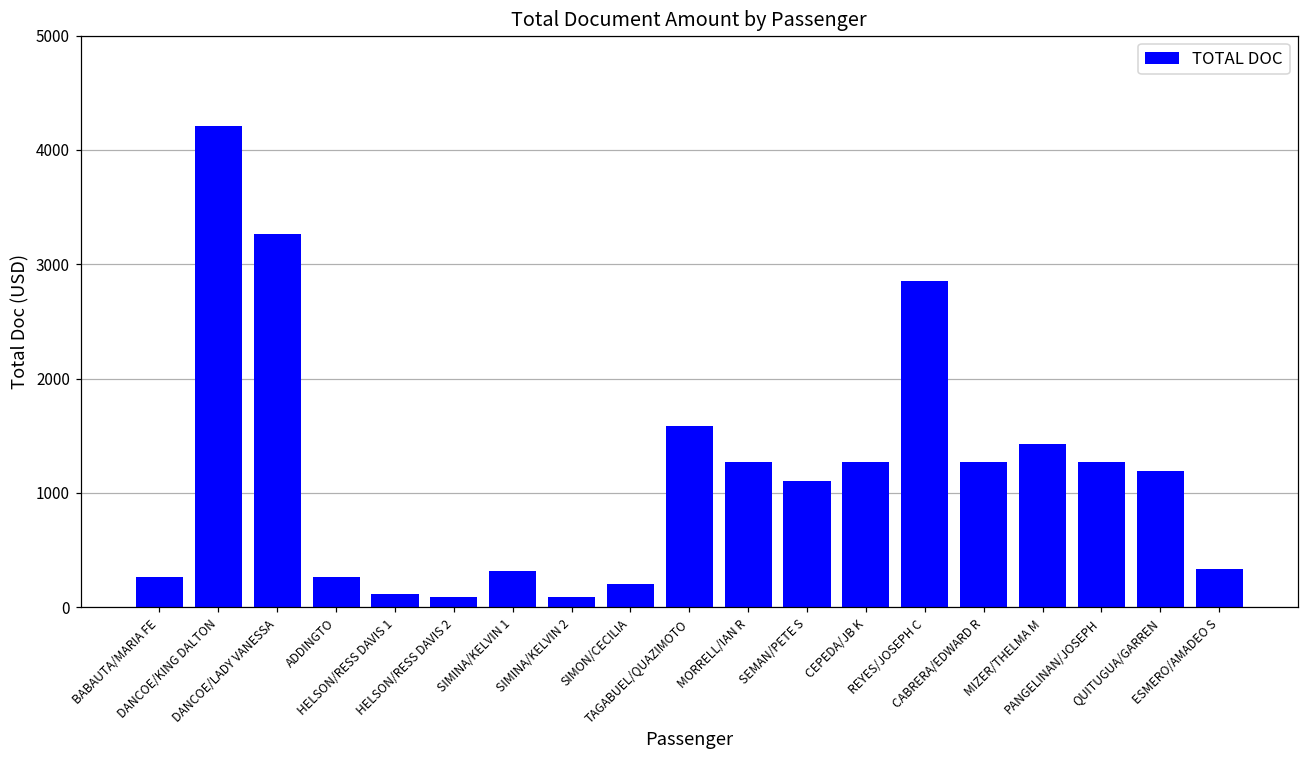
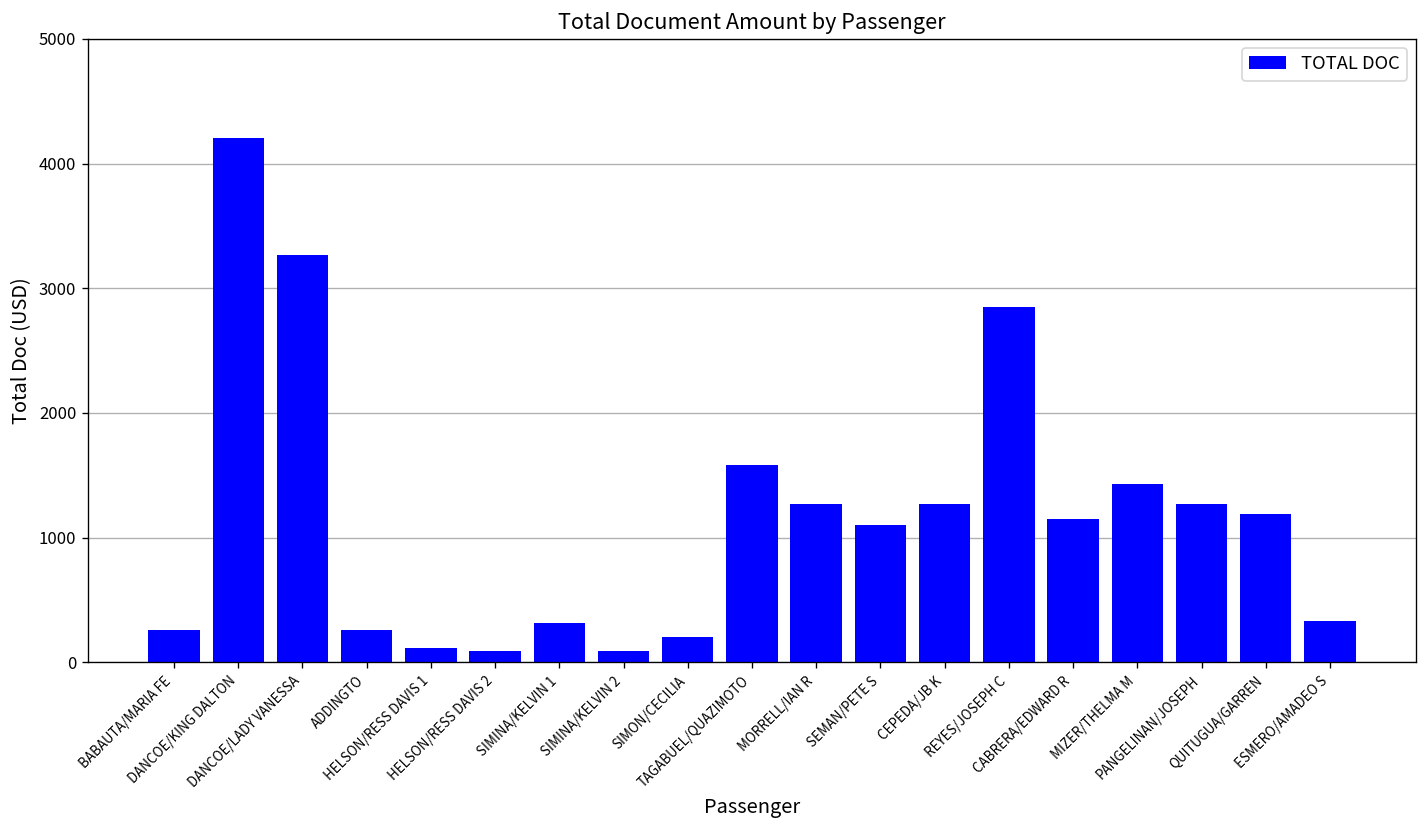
  {
    "BABAUTA/MARIA FE": 260,
    "DANCOE/KING DALTON": 4210,
    "DANCOE/LADY VANESSA": 3260,
    "ADDINGTO": 260,
    "HELSON/RESS DAVIS 1": 120,
    "HELSON/RESS DAVIS 2": 90,
    "SIMINA/KELVIN 1": 310,
    "SIMINA/KELVIN 2": 90,
    "SIMON/CECILIA": 200,
    "TAGABUEL/QUAZIMOTO": 1590,
    "MORRELL/IAN R": 1270,
    "SEMAN/PETE S": 1110,
    "CEPEDA/JB K": 1270,
    "REYES/JOSEPH C": 2850,
-   "CABRERA/EDWARD R": 1270,
+   "CABRERA/EDWARD R": 1150,
    "MIZER/THELMA M": 1430,
    "PANGELINAN/JOSEPH": 1270,
    "QUITUGUA/GARREN": 1190,
    "ESMERO/AMADEO S": 330
  }
